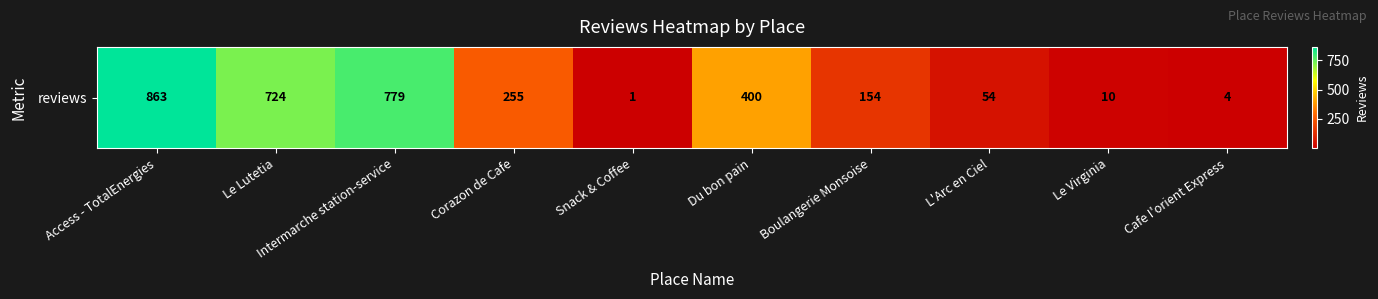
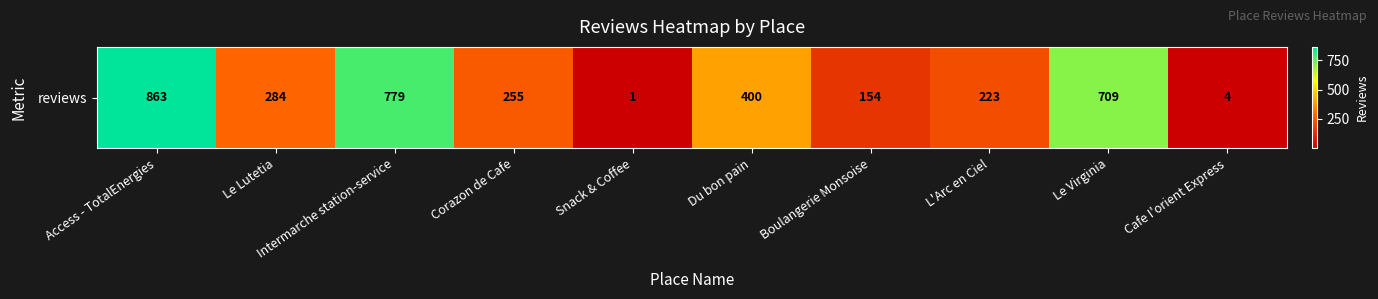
  {
    "reviews": {
      "Access - TotalEnergies": 863,
-     "Le Lutetia": 724,
+     "Le Lutetia": 284,
      "Intermarche station-service": 779,
      "Corazon de Cafe": 255,
      "Snack & Coffee": 1,
      "Du bon pain": 400,
      "Boulangerie Monsoise": 154,
-     "L'Arc en Ciel": 54,
-     "Le Virginia": 10,
+     "L'Arc en Ciel": 223,
+     "Le Virginia": 709,
      "Cafe I'orient Express": 4
    }
  }
